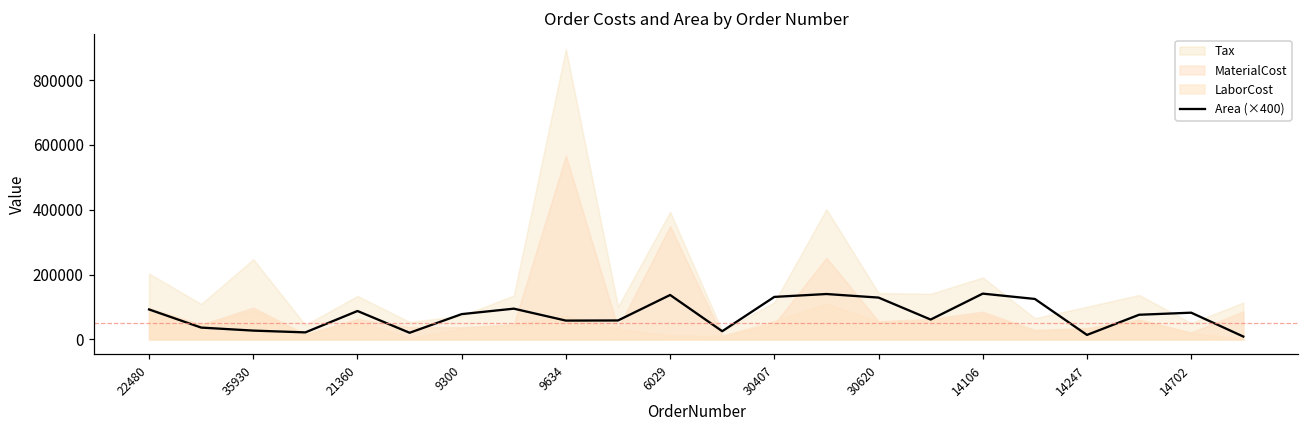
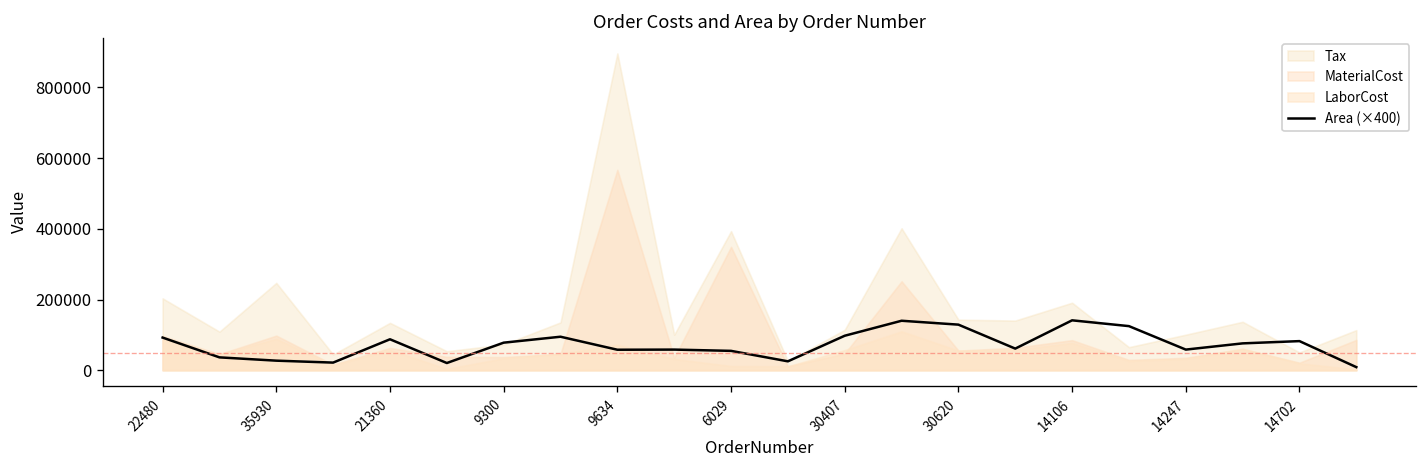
  {
    "Area (×400)": {
      "35930": 30000,
      "21360": 90000,
      "9634": 60000,
-     "6029": 140000,
-     "30407": 130000,
+     "6029": 50000,
+     "30407": 100000,
      "30620": 130000,
      "14106": 140000,
-     "14247": 10000,
+     "14247": 60000,
      "14702": 80000
    }
  }
